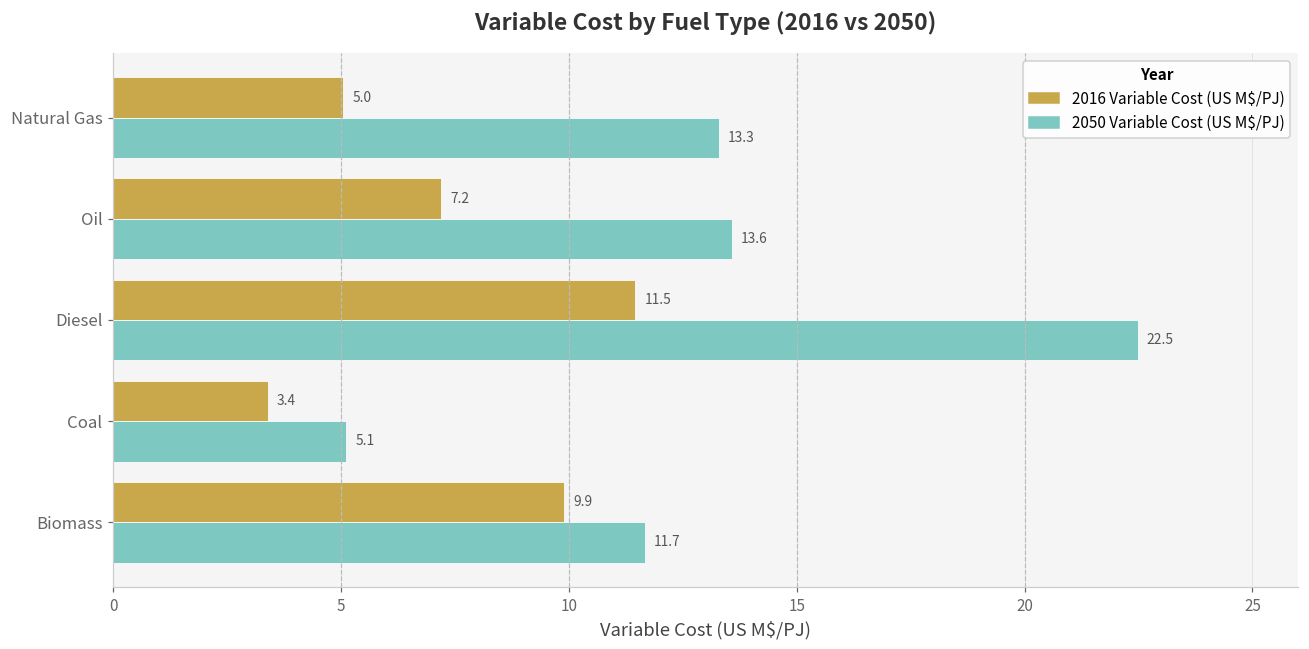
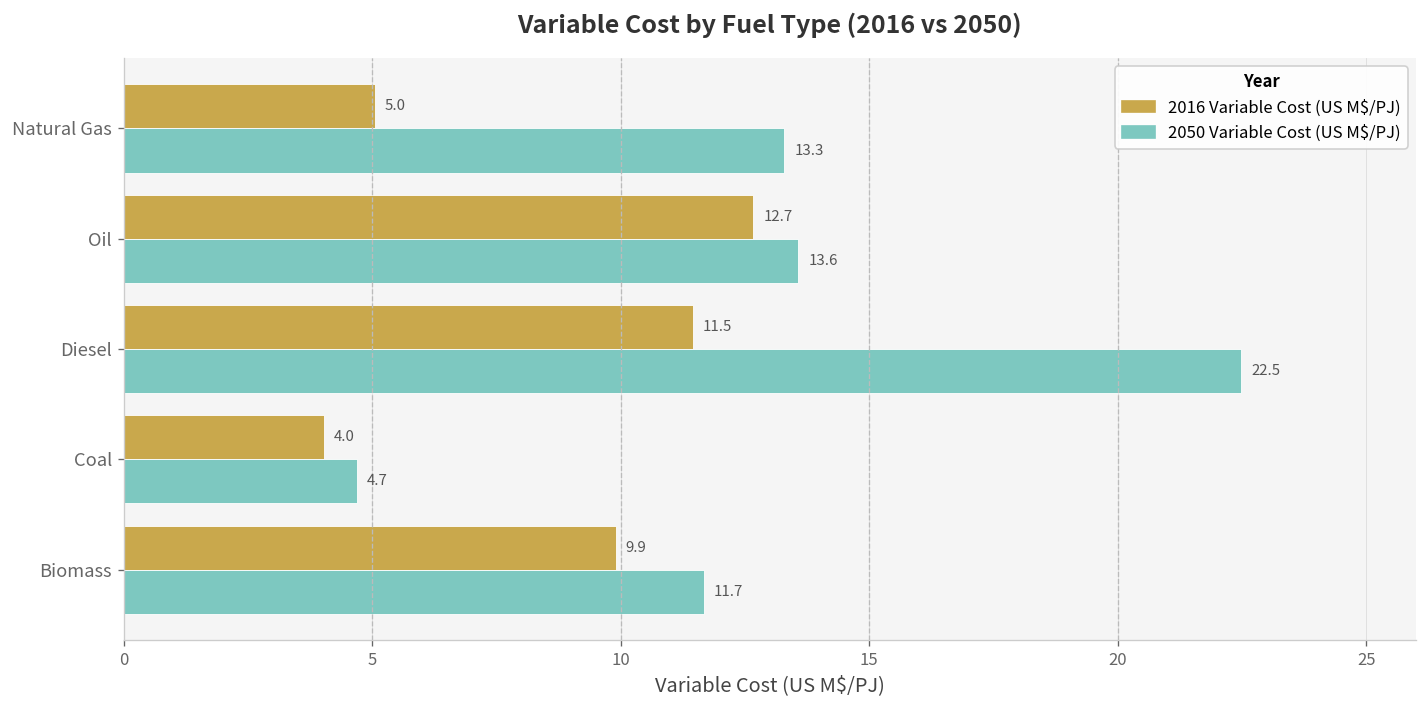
  {
    "2016 Variable Cost (US M$/PJ)": {
      "Natural Gas": 5.0,
-     "Oil": 7.2,
+     "Oil": 12.7,
      "Diesel": 11.5,
-     "Coal": 3.4,
+     "Coal": 4.0,
      "Biomass": 9.9
    },
    "2050 Variable Cost (US M$/PJ)": {
      "Natural Gas": 13.3,
      "Oil": 13.6,
      "Diesel": 22.5,
-     "Coal": 5.1,
+     "Coal": 4.7,
      "Biomass": 11.7
    }
  }
